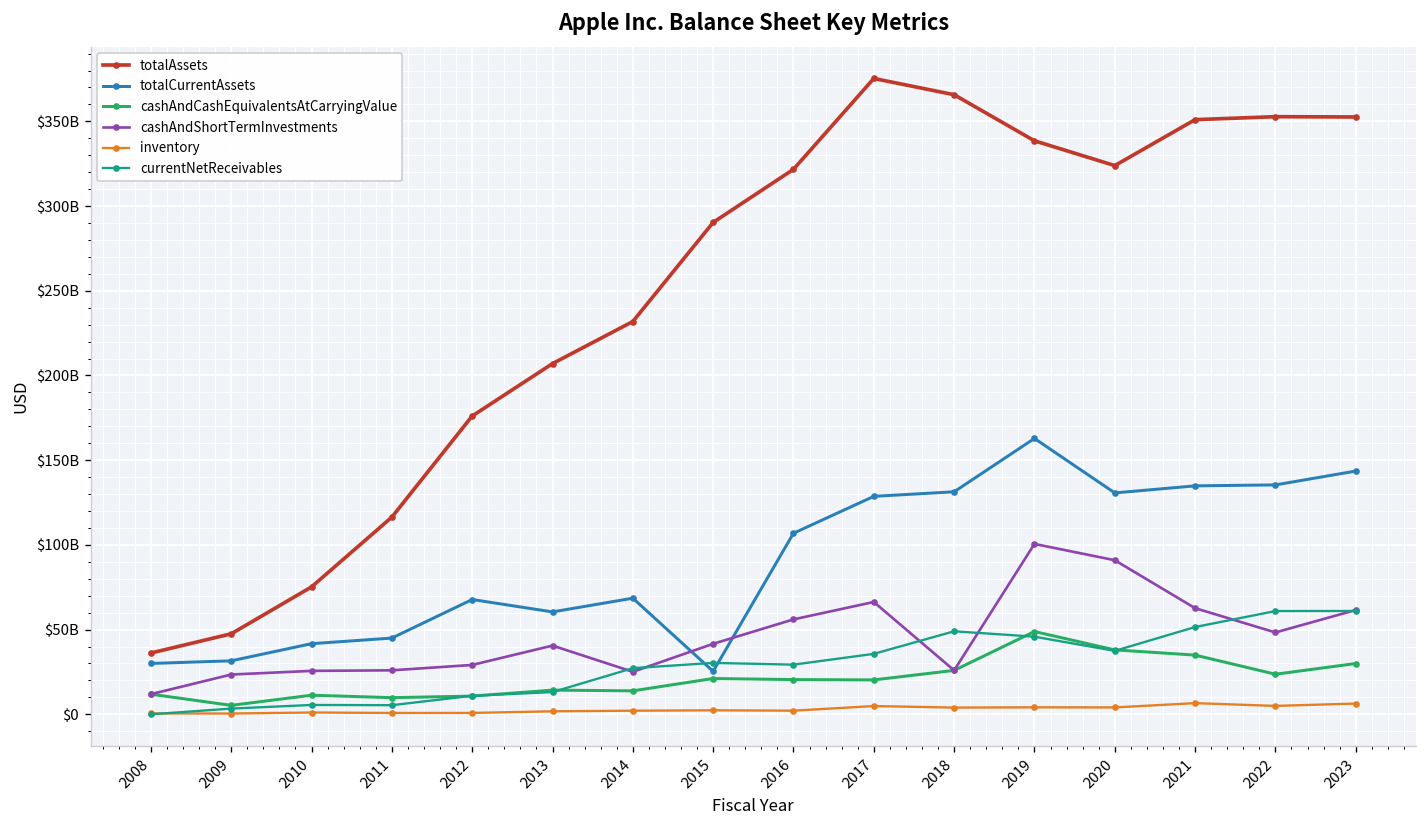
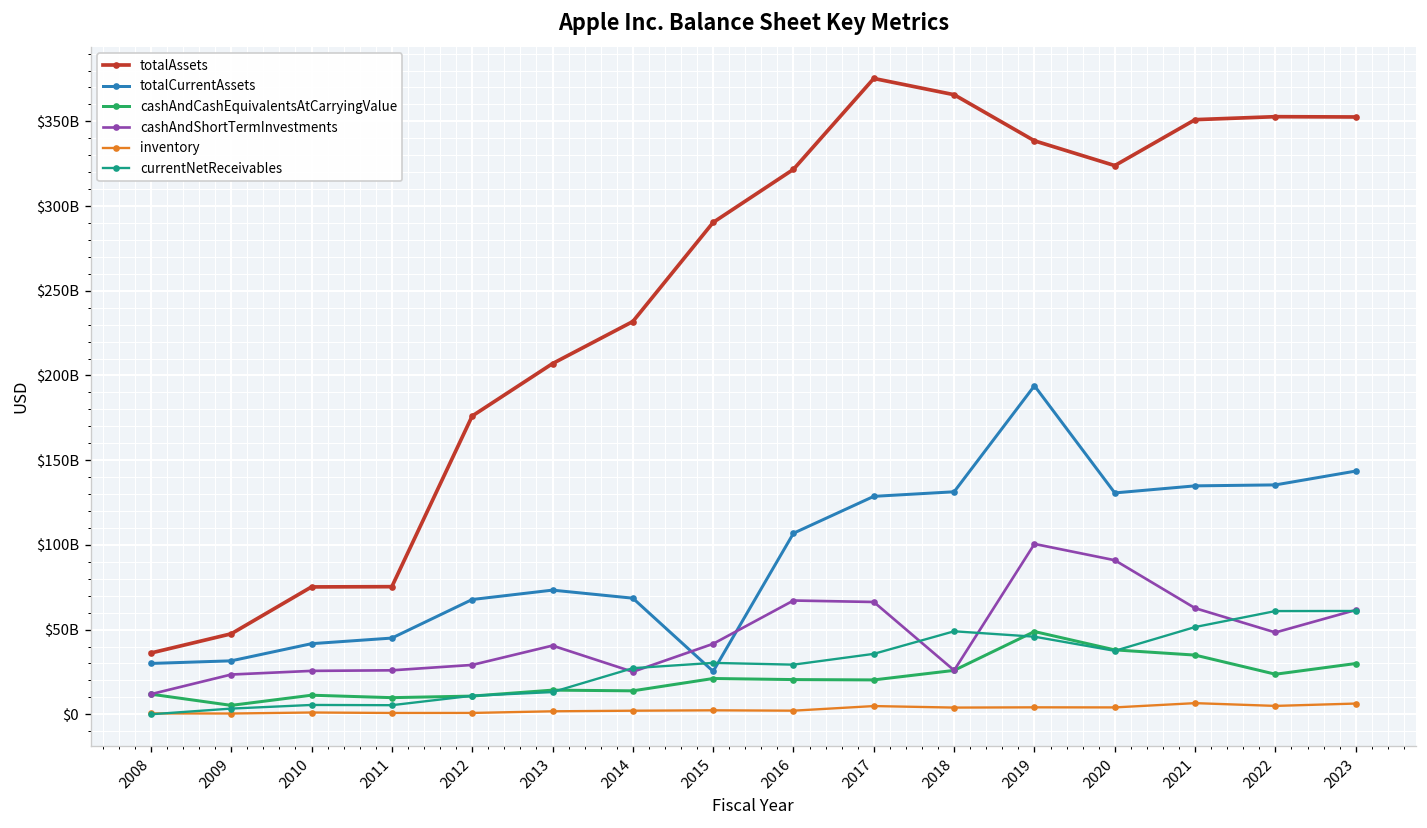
  {
    "totalAssets": {
      "2008": "$36000000000",
      "2009": "$48000000000",
      "2010": "$75000000000",
-     "2011": "$116000000000",
+     "2011": "$75000000000",
      "2012": "$176000000000",
      "2013": "$207000000000",
      "2014": "$232000000000",
      "2015": "$290000000000",
      "2016": "$322000000000",
      "2017": "$375000000000",
      "2018": "$366000000000",
      "2019": "$339000000000",
      "2020": "$324000000000",
      "2021": "$351000000000",
      "2022": "$353000000000",
      "2023": "$353000000000"
    },
    "totalCurrentAssets": {
      "2008": "$30000000000",
      "2009": "$32000000000",
      "2010": "$42000000000",
      "2011": "$45000000000",
      "2012": "$68000000000",
-     "2013": "$60000000000",
+     "2013": "$73000000000",
      "2014": "$69000000000",
      "2015": "$25000000000",
      "2016": "$107000000000",
      "2017": "$129000000000",
      "2018": "$131000000000",
-     "2019": "$163000000000",
+     "2019": "$194000000000",
      "2020": "$131000000000",
      "2021": "$135000000000",
      "2022": "$135000000000",
      "2023": "$144000000000"
    },
    "cashAndShortTermInvestments": {
      "2009": "$23000000000",
      "2010": "$26000000000",
      "2011": "$26000000000",
      "2012": "$29000000000",
      "2013": "$41000000000",
      "2014": "$25000000000",
      "2015": "$42000000000",
-     "2016": "$56000000000",
+     "2016": "$67000000000",
      "2017": "$66000000000",
      "2019": "$101000000000",
      "2020": "$91000000000",
      "2021": "$63000000000",
      "2022": "$48000000000"
    },
    "inventory": {
      "2009": "$0",
      "2010": "$1000000000",
      "2011": "$1000000000",
      "2012": "$1000000000",
      "2013": "$2000000000",
      "2014": "$2000000000",
      "2015": "$2000000000",
      "2016": "$2000000000",
      "2017": "$5000000000",
      "2018": "$4000000000",
      "2019": "$4000000000",
      "2020": "$4000000000",
      "2021": "$7000000000",
      "2022": "$5000000000",
      "2023": "$6000000000"
    }
  }
